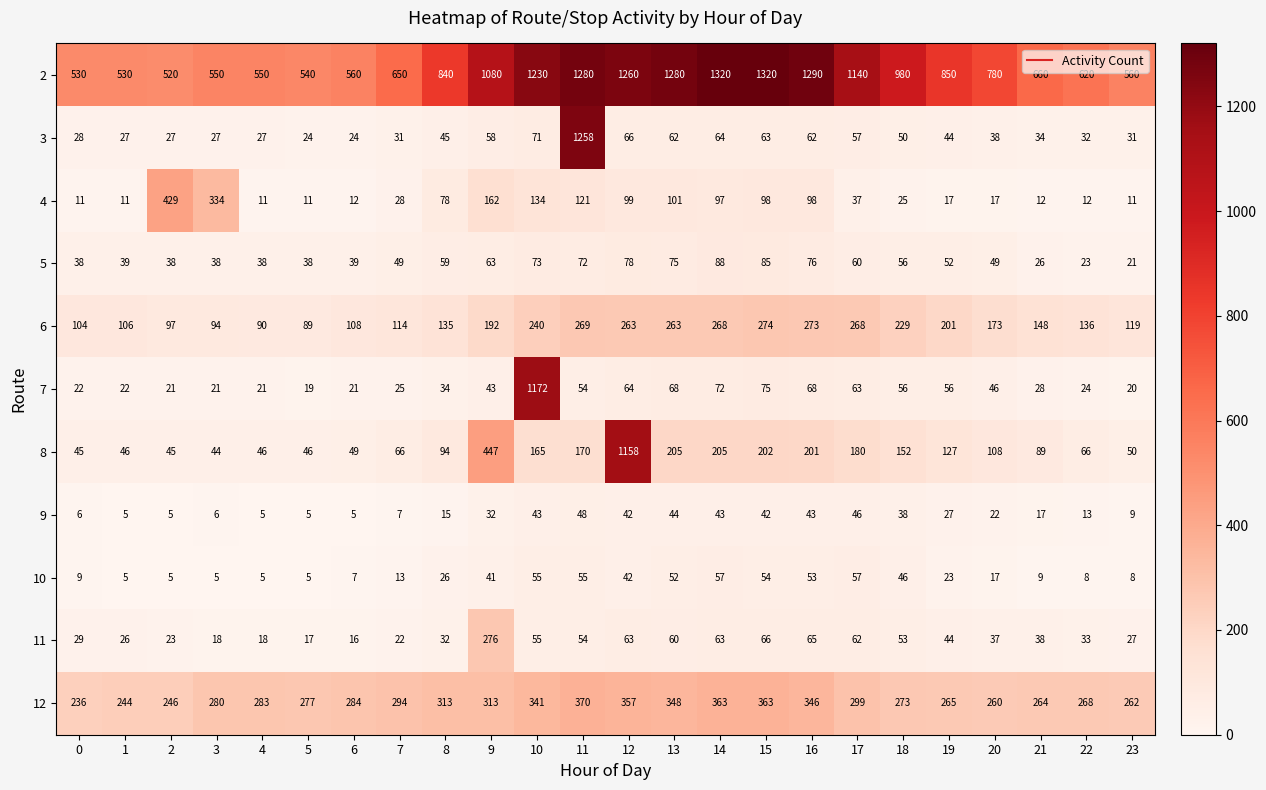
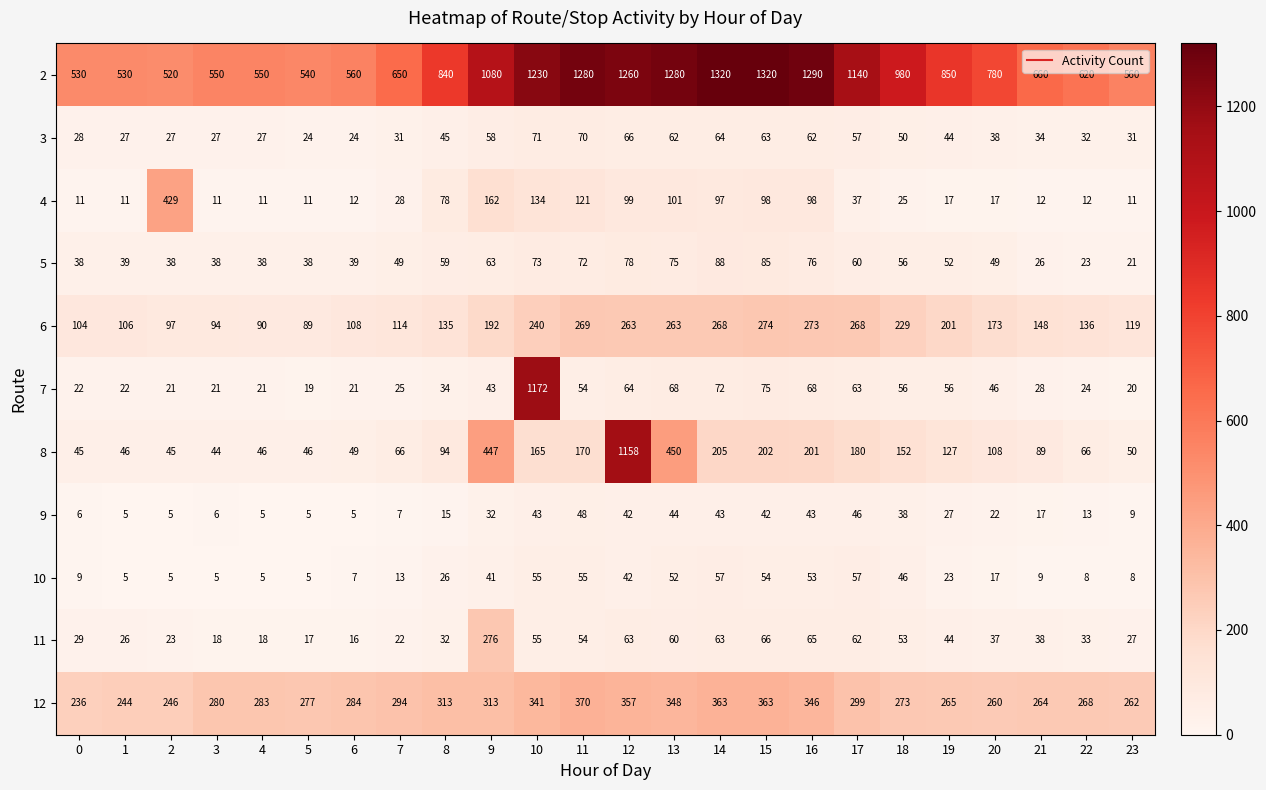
  {
    "3": {
      "0": 28,
      "1": 27,
      "2": 27,
      "3": 27,
      "4": 27,
      "5": 24,
      "6": 24,
      "7": 31,
      "8": 45,
      "9": 58,
      "10": 71,
-     "11": 1258,
+     "11": 70,
      "12": 66,
      "13": 62,
      "14": 64,
      "15": 63,
      "16": 62,
      "17": 57,
      "18": 50,
      "19": 44,
      "20": 38,
      "21": 34,
      "22": 32,
      "23": 31
    },
    "4": {
      "0": 11,
      "1": 11,
      "2": 429,
-     "3": 334,
+     "3": 11,
      "4": 11,
      "5": 11,
      "6": 12,
      "7": 28,
      "8": 78,
      "9": 162,
      "10": 134,
      "11": 121,
      "12": 99,
      "13": 101,
      "14": 97,
      "15": 98,
      "16": 98,
      "17": 37,
      "18": 25,
      "19": 17,
      "20": 17,
      "21": 12,
      "22": 12,
      "23": 11
    },
    "8": {
      "0": 45,
      "1": 46,
      "2": 45,
      "3": 44,
      "4": 46,
      "5": 46,
      "6": 49,
      "7": 66,
      "8": 94,
      "9": 447,
      "10": 165,
      "11": 170,
      "12": 1158,
-     "13": 205,
+     "13": 450,
      "14": 205,
      "15": 202,
      "16": 201,
      "17": 180,
      "18": 152,
      "19": 127,
      "20": 108,
      "21": 89,
      "22": 66,
      "23": 50
    }
  }
